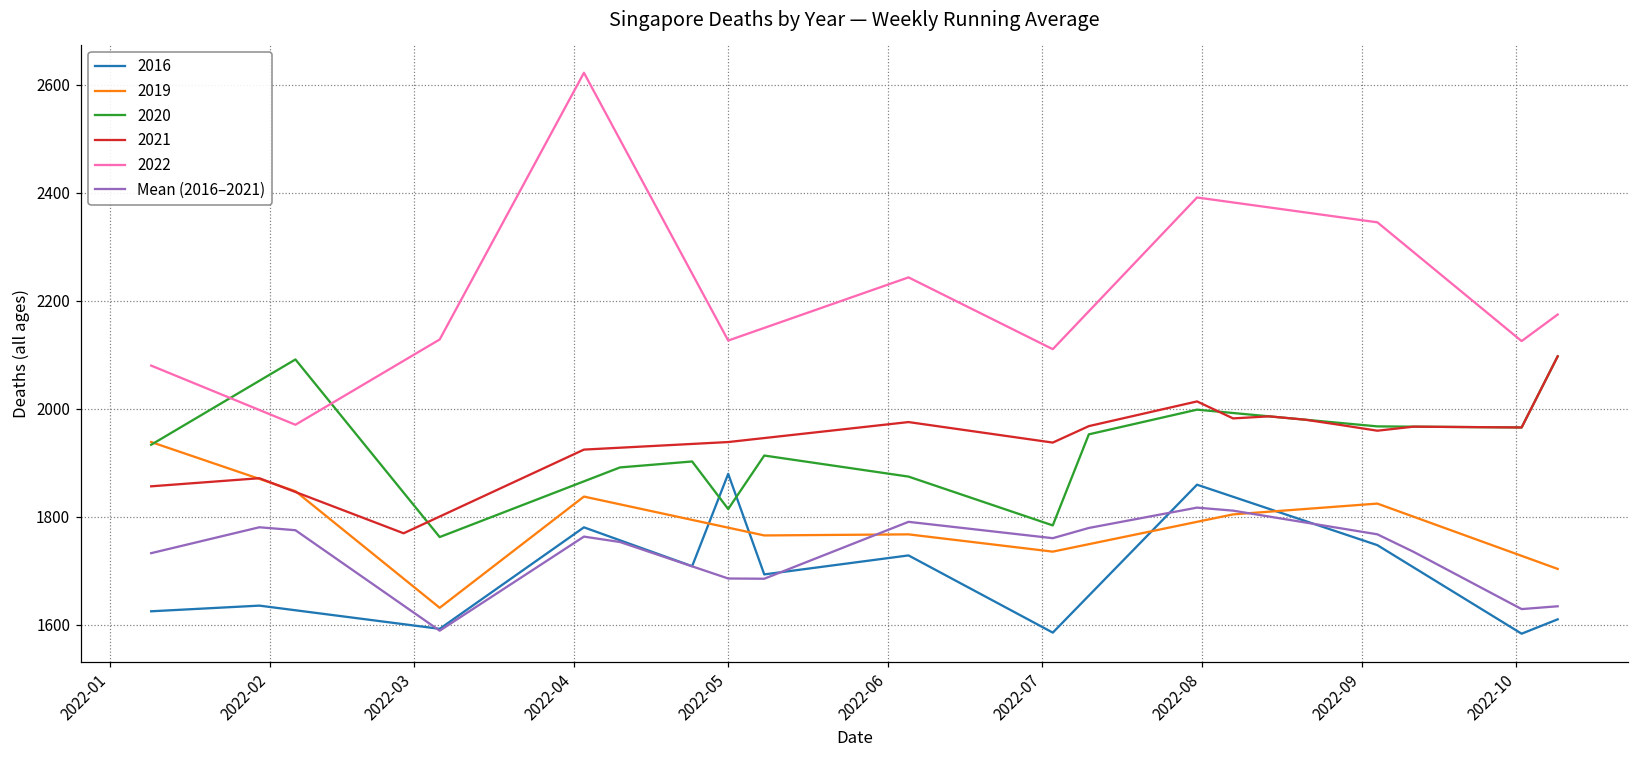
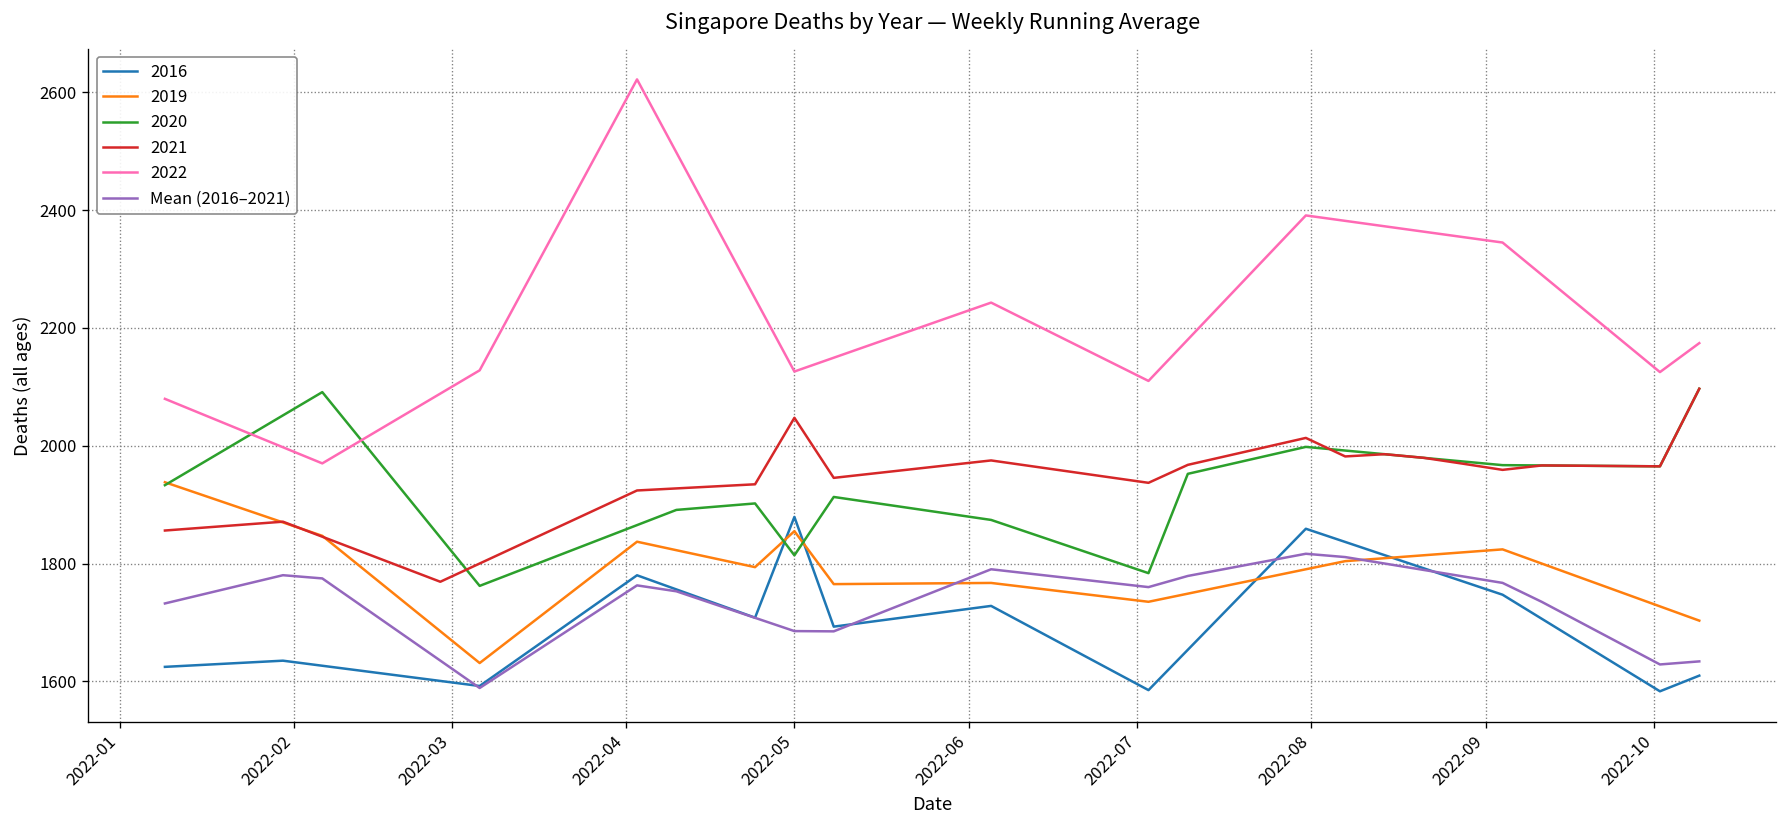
  {
    "2016": {
      "2022-05": 1880
    },
    "2019": {
-     "2022-05": 1780
+     "2022-05": 1850
    },
    "2020": {
      "2022-05": 1810
    },
    "2021": {
-     "2022-05": 1940
+     "2022-05": 2050
    },
    "2022": {
      "2022-05": 2130
    },
    "Mean (2016–2021)": {
      "2022-05": 1690
    }
  }
